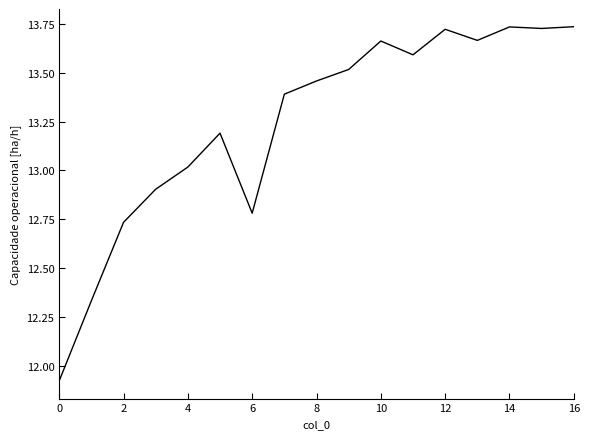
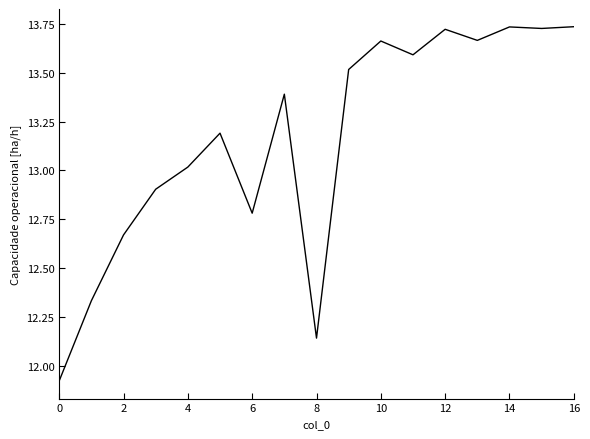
  {
    "0": 11.92,
-   "2": 12.74,
+   "2": 12.67,
    "4": 13.02,
    "6": 12.78,
-   "8": 13.46,
+   "8": 12.14,
    "10": 13.66,
    "12": 13.72,
    "14": 13.73,
    "16": 13.73
  }
